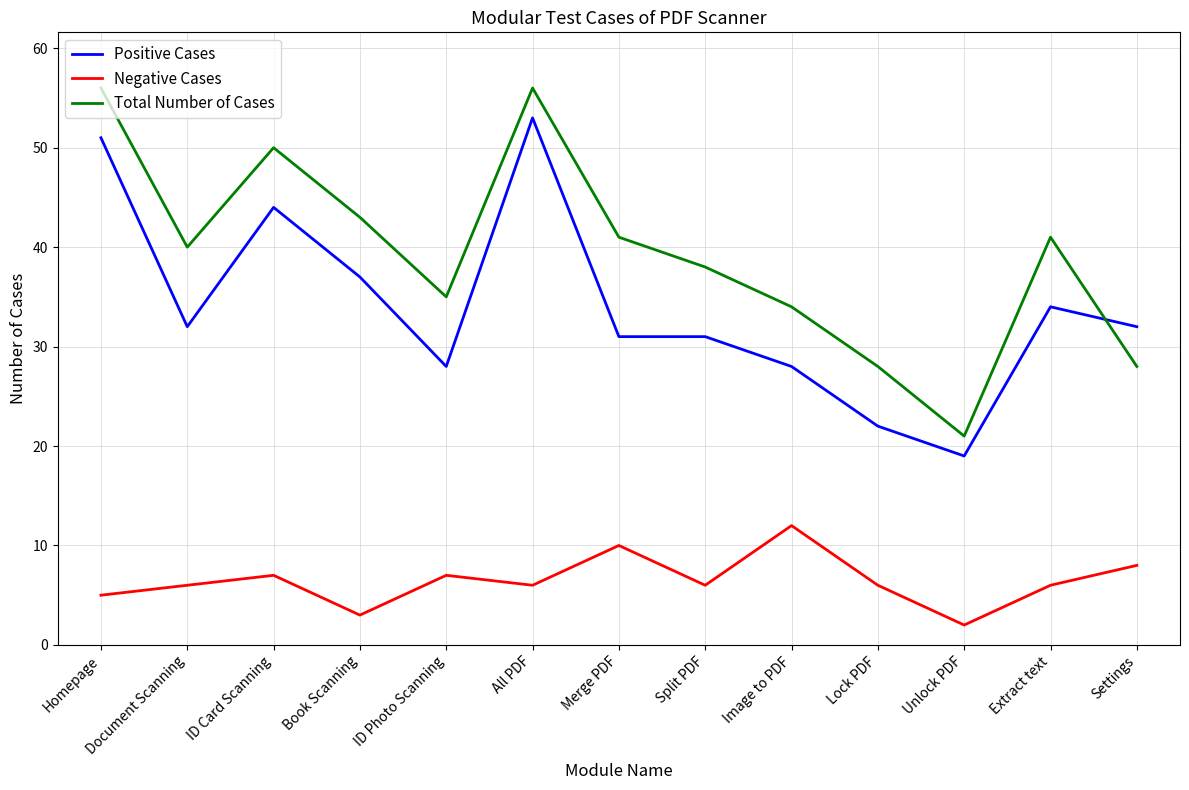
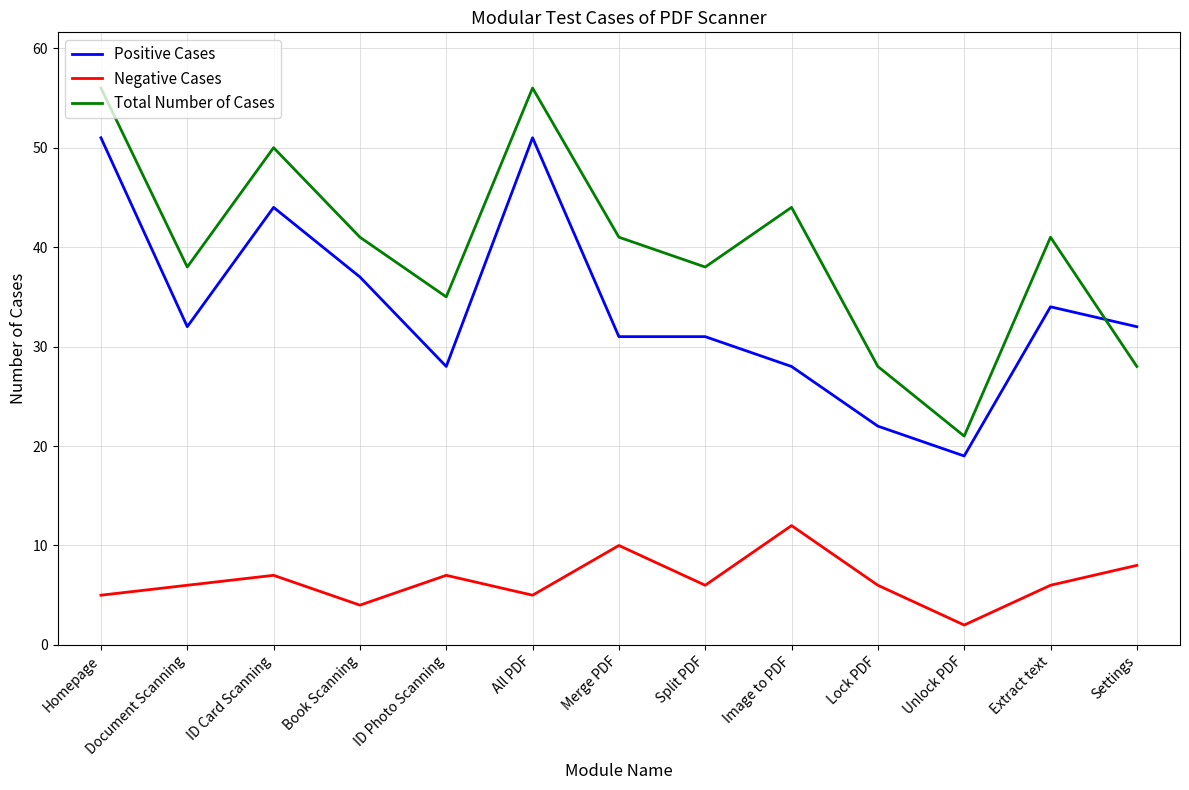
  {
    "Positive Cases": {
      "Homepage": 51,
      "Document Scanning": 32,
      "ID Card Scanning": 44,
      "Book Scanning": 37,
      "ID Photo Scanning": 28,
-     "All PDF": 53,
+     "All PDF": 51,
      "Merge PDF": 31,
      "Split PDF": 31,
      "Image to PDF": 28,
      "Lock PDF": 22,
      "Unlock PDF": 19,
      "Extract text": 34,
      "Settings": 32
    },
    "Negative Cases": {
      "Homepage": 5,
      "Document Scanning": 6,
      "ID Card Scanning": 7,
-     "Book Scanning": 3,
+     "Book Scanning": 4,
      "ID Photo Scanning": 7,
-     "All PDF": 6,
+     "All PDF": 5,
      "Merge PDF": 10,
      "Split PDF": 6,
      "Image to PDF": 12,
      "Lock PDF": 6,
      "Unlock PDF": 2,
      "Extract text": 6,
      "Settings": 8
    },
    "Total Number of Cases": {
-     "Document Scanning": 40,
+     "Document Scanning": 38,
      "ID Card Scanning": 50,
-     "Book Scanning": 43,
+     "Book Scanning": 41,
      "ID Photo Scanning": 35,
      "All PDF": 56,
      "Merge PDF": 41,
      "Split PDF": 38,
-     "Image to PDF": 34,
+     "Image to PDF": 44,
      "Lock PDF": 28,
      "Unlock PDF": 21,
      "Extract text": 41,
      "Settings": 28
    }
  }
